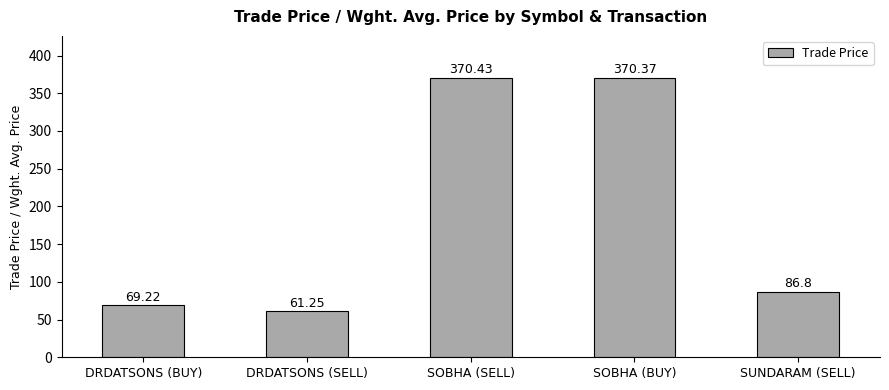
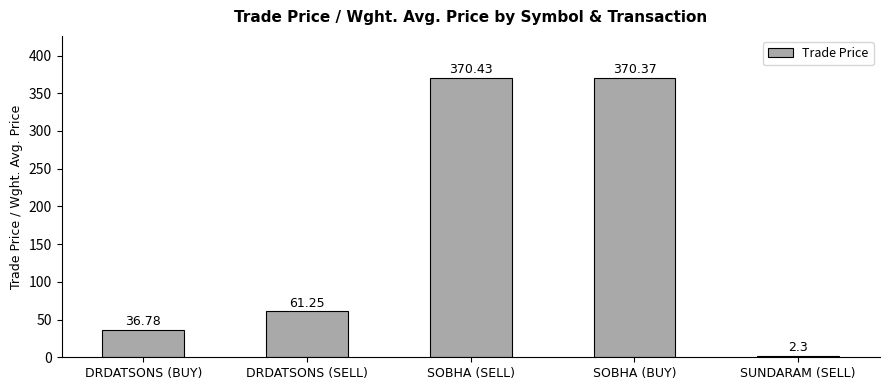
  {
-   "DRDATSONS (BUY)": 69.22,
+   "DRDATSONS (BUY)": 36.78,
    "DRDATSONS (SELL)": 61.25,
    "SOBHA (SELL)": 370.43,
    "SOBHA (BUY)": 370.37,
-   "SUNDARAM (SELL)": 86.8
+   "SUNDARAM (SELL)": 2.3
  }
